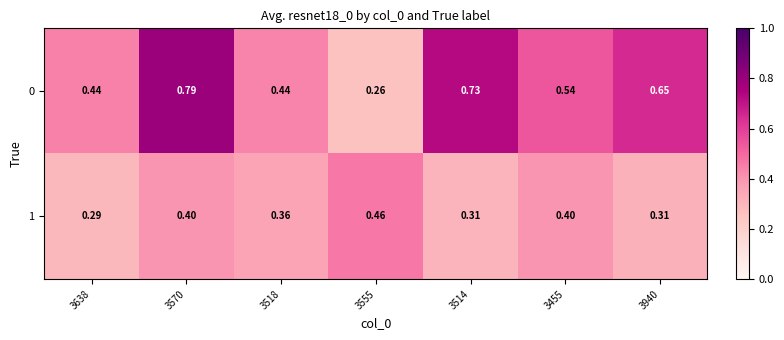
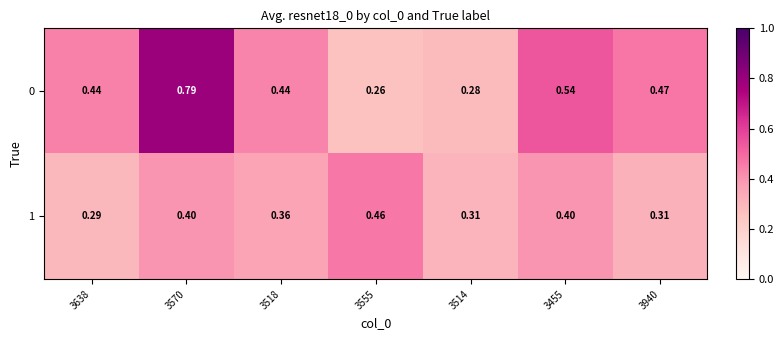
  {
    "0": {
      "3638": 0.44,
      "3570": 0.79,
      "3518": 0.44,
      "3555": 0.26,
-     "3514": 0.73,
+     "3514": 0.28,
      "3455": 0.54,
-     "3940": 0.65
+     "3940": 0.47
    },
    "1": {
      "3638": 0.29,
      "3570": 0.40,
      "3518": 0.36,
      "3555": 0.46,
      "3514": 0.31,
      "3455": 0.40,
      "3940": 0.31
    }
  }
